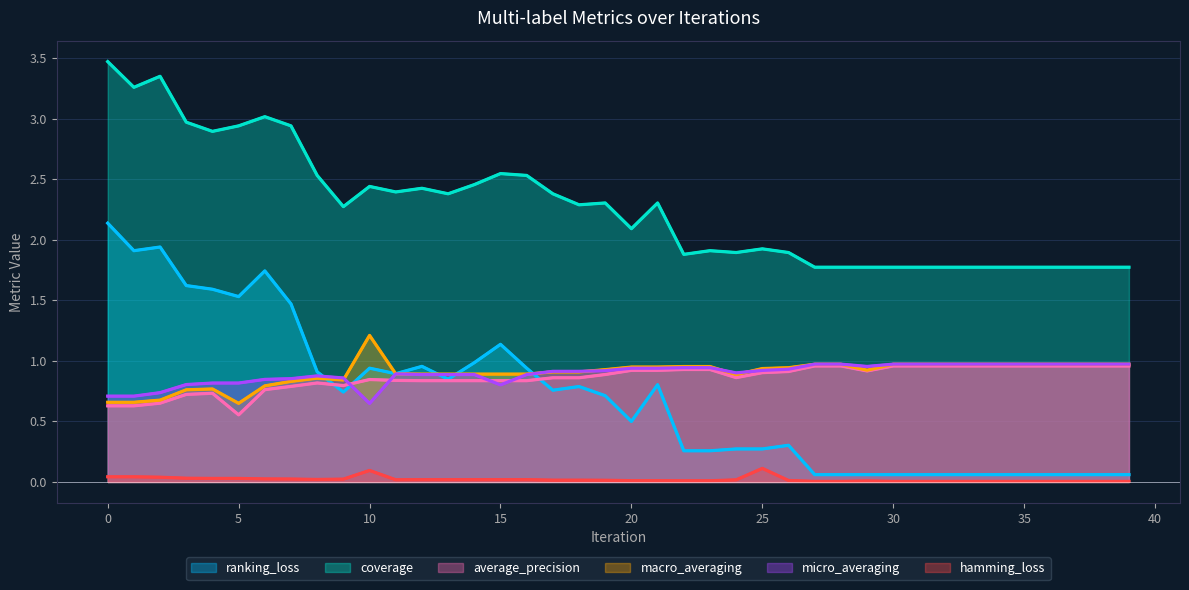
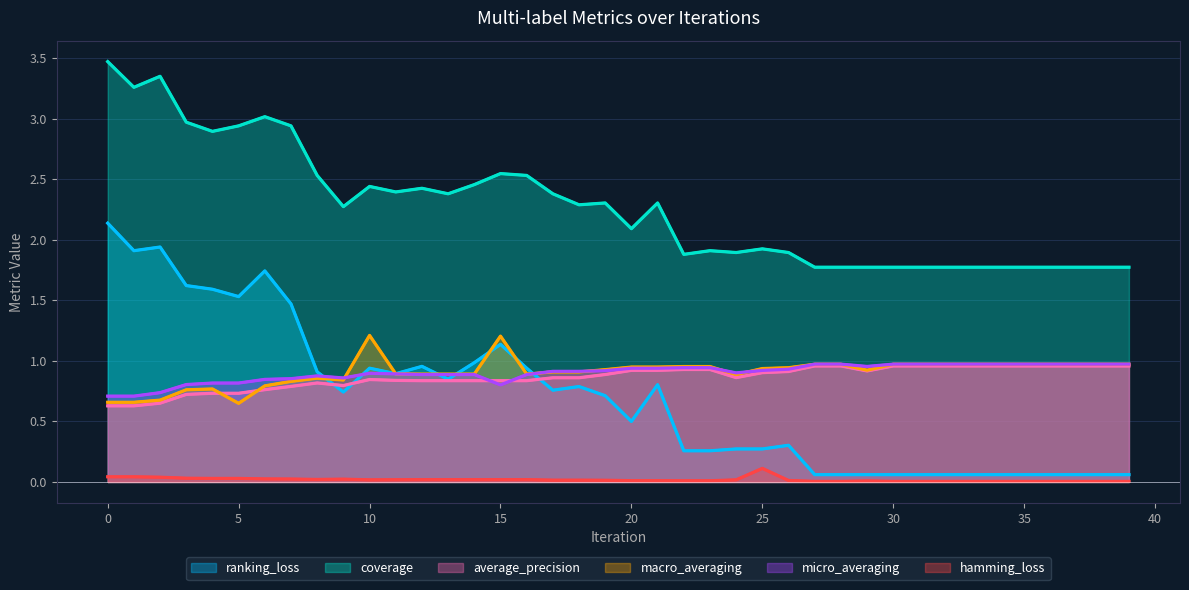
  {
    "average_precision": {
      "0": 0.63,
-     "5": 0.55,
+     "5": 0.73,
      "10": 0.85,
      "15": 0.84
    },
    "macro_averaging": {
      "0": 0.66,
      "5": 0.65,
      "10": 1.21,
-     "15": 0.89
+     "15": 1.20
    },
    "micro_averaging": {
      "0": 0.71,
      "5": 0.82,
-     "10": 0.65,
+     "10": 0.90,
      "15": 0.80
    },
    "hamming_loss": {
      "0": 0.04,
      "5": 0.03,
-     "10": 0.10,
+     "10": 0.02,
      "15": 0.02,
      "20": 0.01,
      "25": 0.11,
      "30": 0.01,
      "35": 0.01
    }
  }
